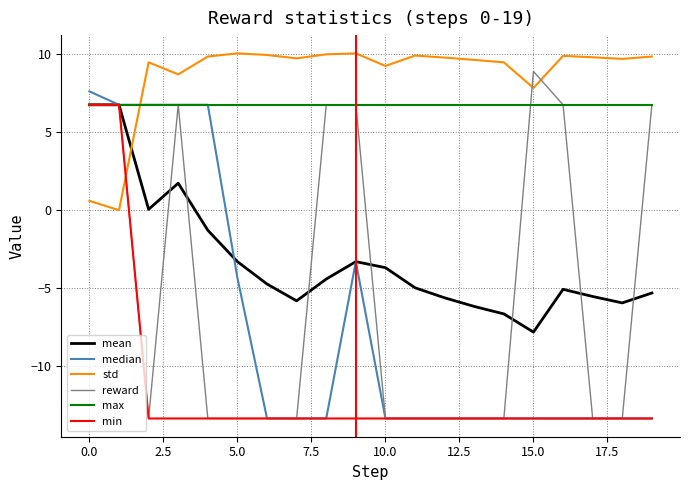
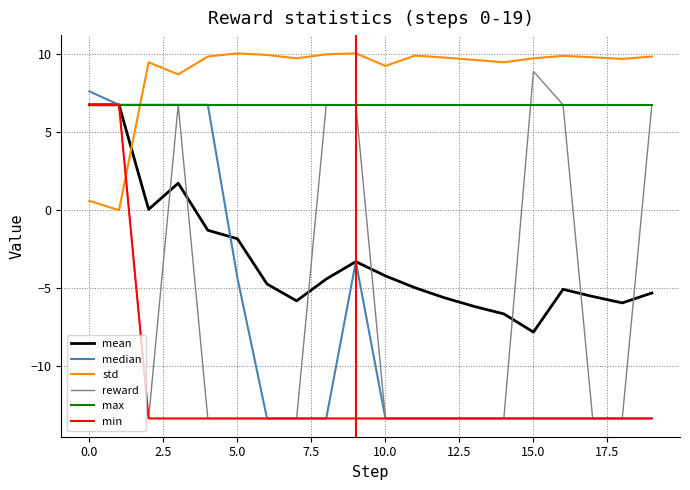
  {
    "mean": {
-     "5.0": -3.3,
-     "10.0": -3.7,
+     "5.0": -1.8,
+     "10.0": -4.2,
      "15.0": -7.8
    },
    "median": {
      "0.0": 7.6,
      "5.0": -4.3
    },
    "std": {
      "0.0": 0.6,
      "5.0": 10.1,
      "10.0": 9.3,
-     "15.0": 7.8
+     "15.0": 9.8
    },
    "reward": {
      "15.0": 8.9
    },
    "max": {
      "5.0": 6.8,
      "10.0": 6.8,
      "15.0": 6.8
    }
  }
